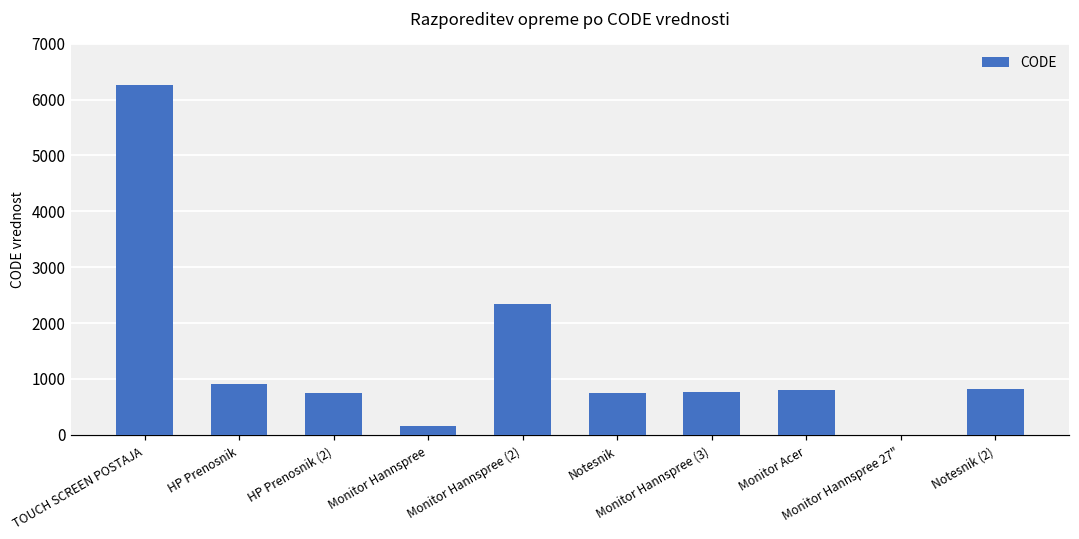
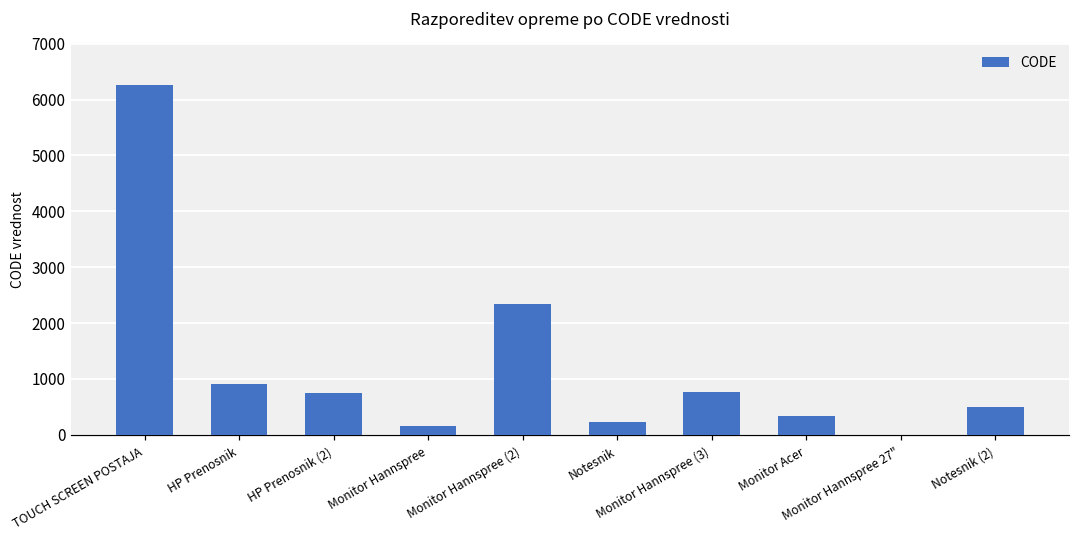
  {
    "TOUCH SCREEN POSTAJA": 6300,
    "HP Prenosnik": 900,
    "HP Prenosnik (2)": 800,
    "Monitor Hannspree": 200,
    "Monitor Hannspree (2)": 2300,
-   "Notesnik": 800,
+   "Notesnik": 200,
    "Monitor Hannspree (3)": 800,
-   "Monitor Acer": 800,
+   "Monitor Acer": 300,
    "Monitor Hannspree 27\"": 0,
-   "Notesnik (2)": 800
+   "Notesnik (2)": 500
  }
